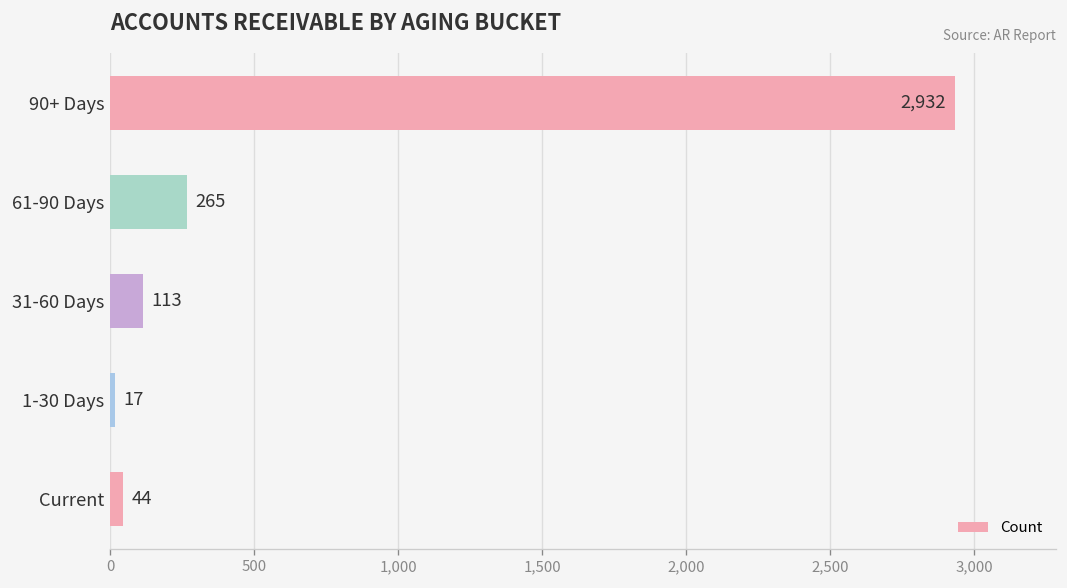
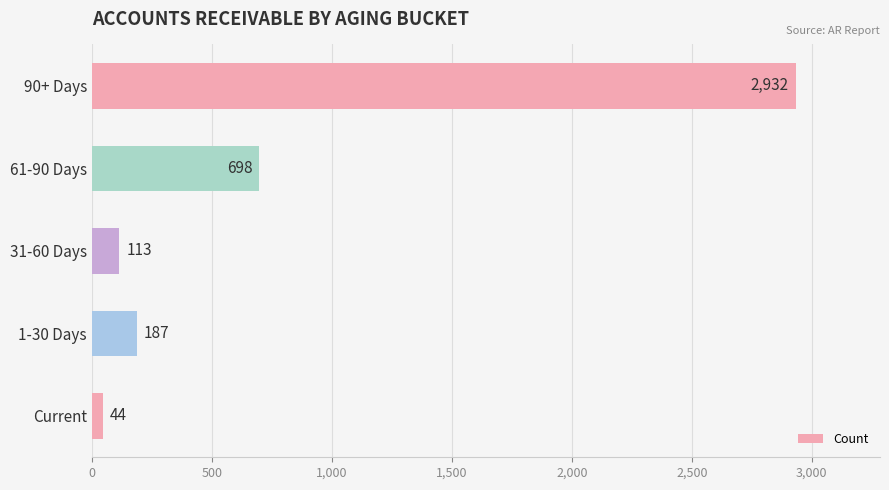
  {
    "90+ Days": "2,932",
-   "61-90 Days": "265",
+   "61-90 Days": "698",
    "31-60 Days": "113",
-   "1-30 Days": "17",
+   "1-30 Days": "187",
    "Current": "44"
  }
